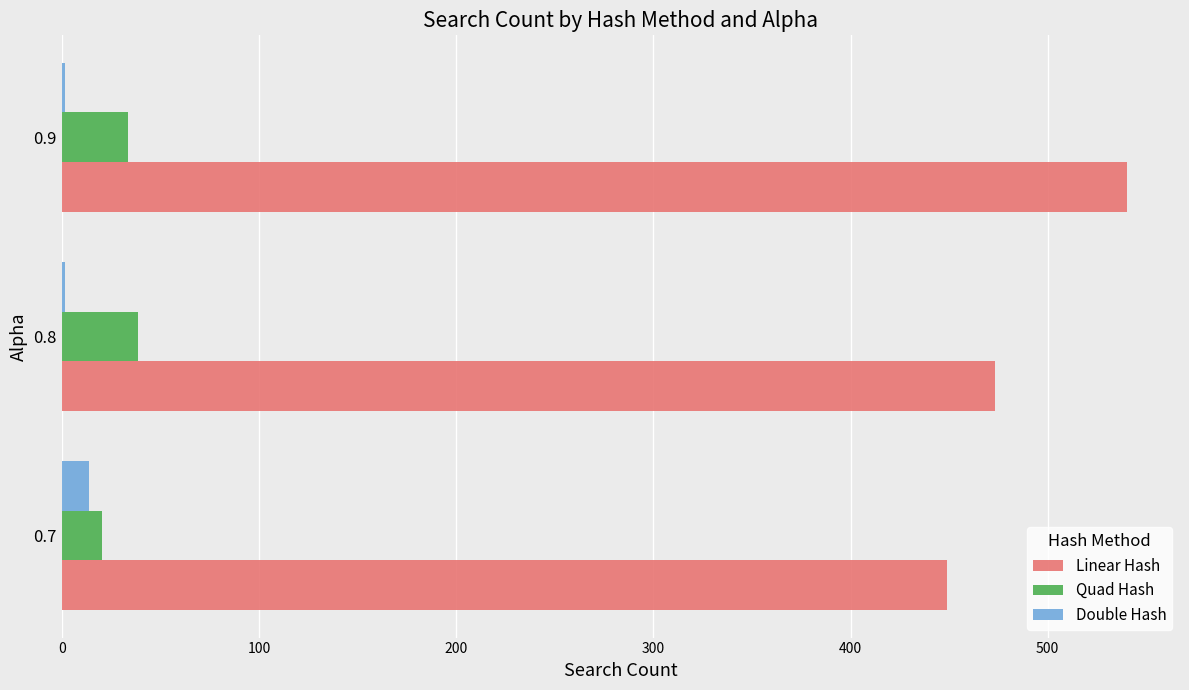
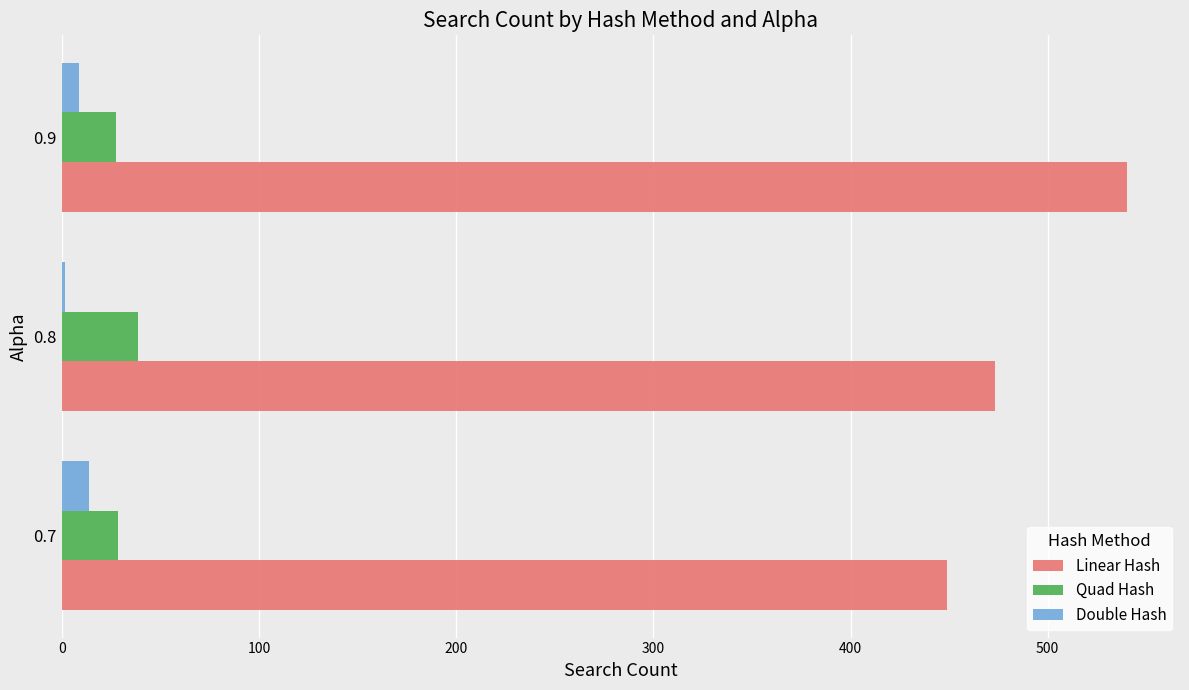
  {
    "Linear Hash": {
      "0.9": 540,
      "0.8": 474,
      "0.7": 449
    },
    "Quad Hash": {
-     "0.9": 34,
+     "0.9": 27,
      "0.8": 39,
-     "0.7": 21
+     "0.7": 28
    },
    "Double Hash": {
-     "0.9": 2,
+     "0.9": 9,
      "0.8": 1,
      "0.7": 14
    }
  }
